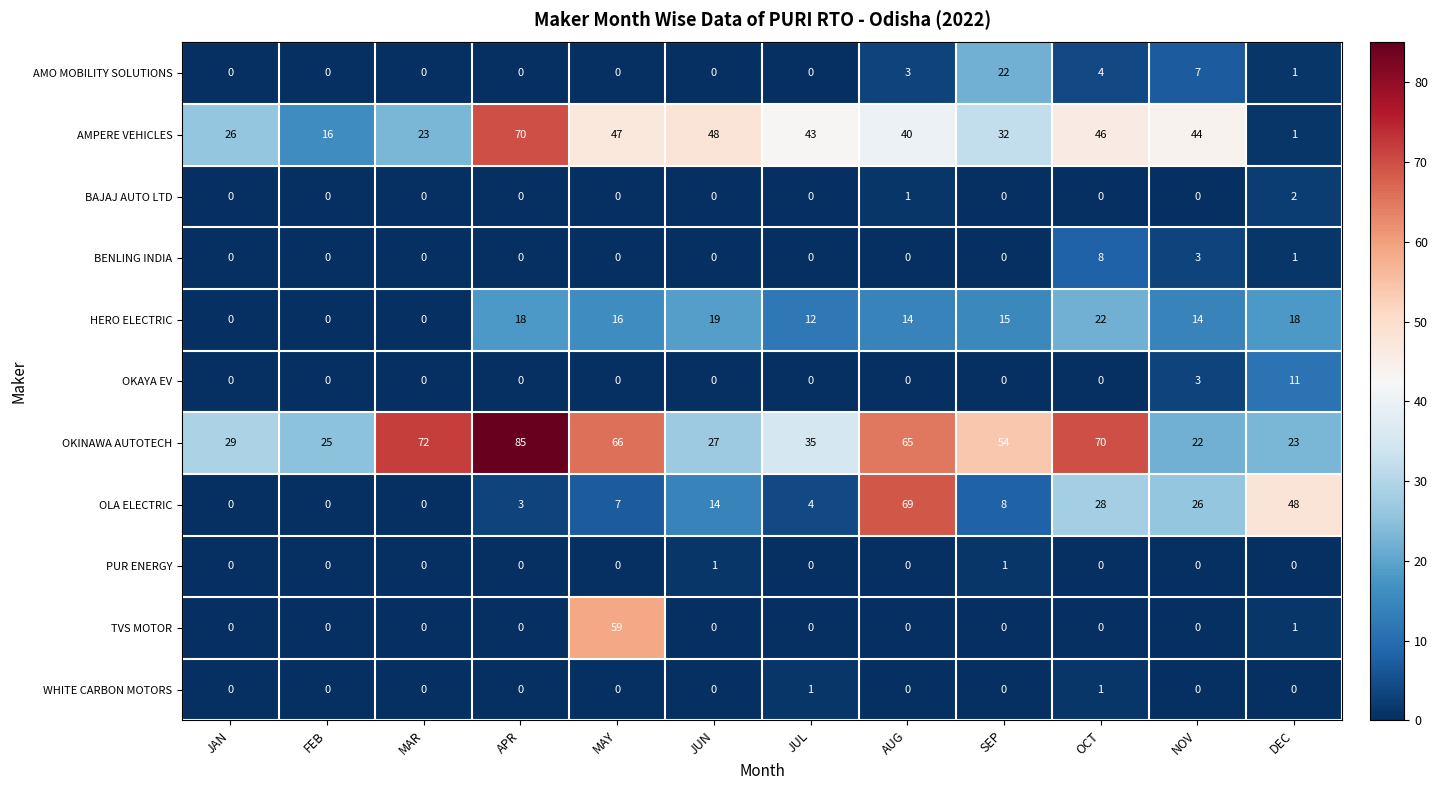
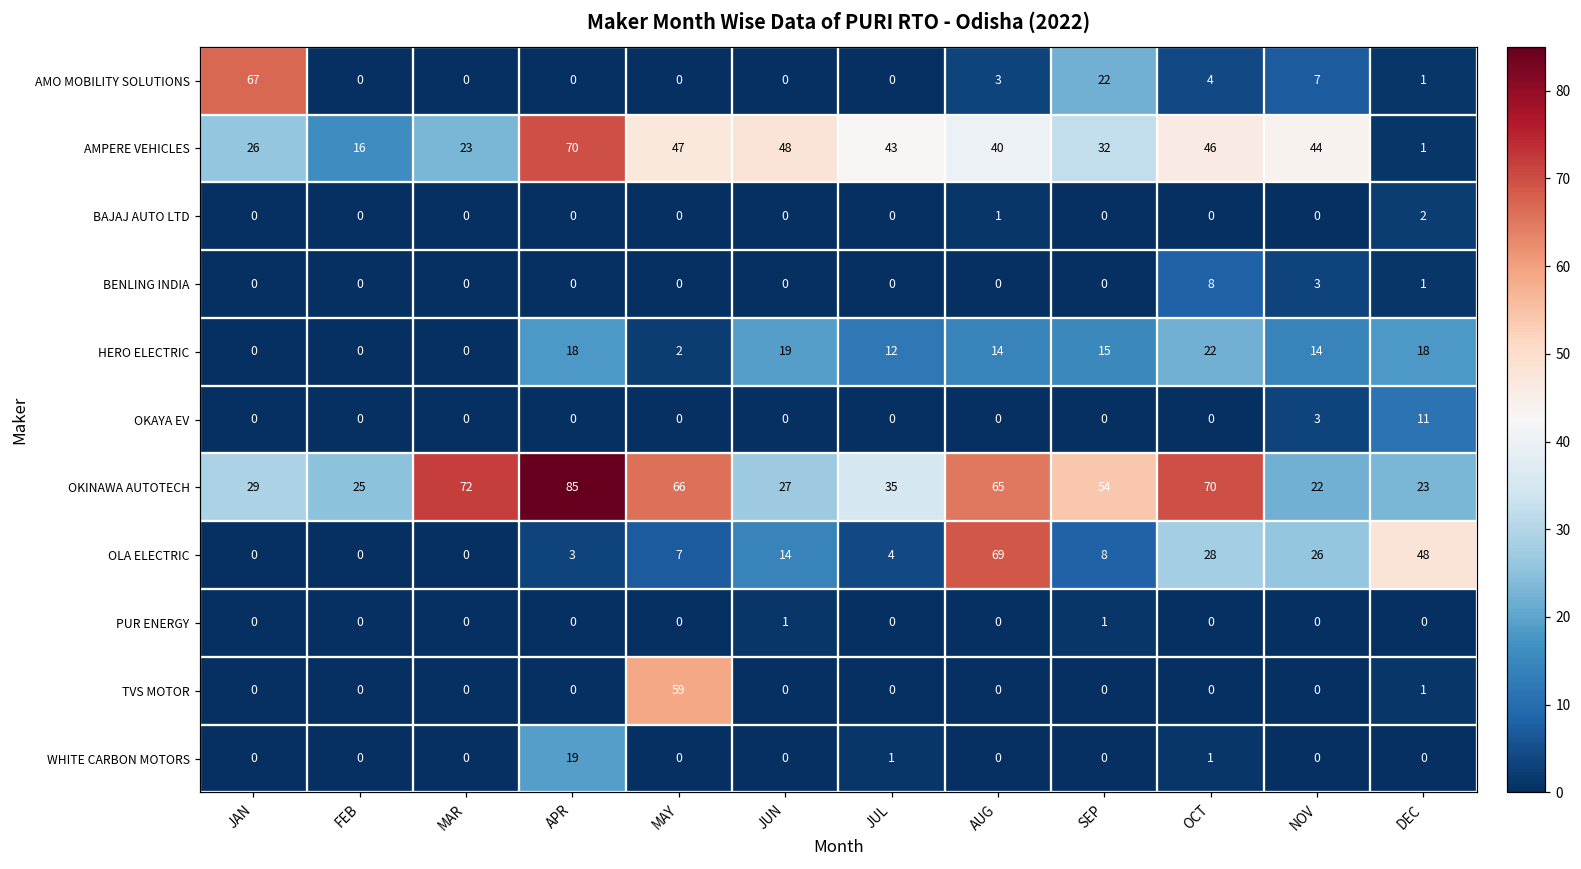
  {
    "AMO MOBILITY SOLUTIONS": {
-     "JAN": 0,
+     "JAN": 67,
      "FEB": 0,
      "MAR": 0,
      "APR": 0,
      "MAY": 0,
      "JUN": 0,
      "JUL": 0,
      "AUG": 3,
      "SEP": 22,
      "OCT": 4,
      "NOV": 7,
      "DEC": 1
    },
    "AMPERE VEHICLES": {
      "JAN": 26,
      "FEB": 16,
      "MAR": 23,
      "APR": 70,
      "MAY": 47,
      "JUN": 48,
      "JUL": 43,
      "AUG": 40,
      "SEP": 32,
      "OCT": 46,
      "NOV": 44,
      "DEC": 1
    },
    "BAJAJ AUTO LTD": {
      "JAN": 0,
      "FEB": 0,
      "MAR": 0,
      "APR": 0,
      "MAY": 0,
      "JUN": 0,
      "JUL": 0,
      "AUG": 1,
      "SEP": 0,
      "OCT": 0,
      "NOV": 0,
      "DEC": 2
    },
    "BENLING INDIA": {
      "JAN": 0,
      "FEB": 0,
      "MAR": 0,
      "APR": 0,
      "MAY": 0,
      "JUN": 0,
      "JUL": 0,
      "AUG": 0,
      "SEP": 0,
      "OCT": 8,
      "NOV": 3,
      "DEC": 1
    },
    "HERO ELECTRIC": {
      "JAN": 0,
      "FEB": 0,
      "MAR": 0,
      "APR": 18,
-     "MAY": 16,
+     "MAY": 2,
      "JUN": 19,
      "JUL": 12,
      "AUG": 14,
      "SEP": 15,
      "OCT": 22,
      "NOV": 14,
      "DEC": 18
    },
    "OKAYA EV": {
      "JAN": 0,
      "FEB": 0,
      "MAR": 0,
      "APR": 0,
      "MAY": 0,
      "JUN": 0,
      "JUL": 0,
      "AUG": 0,
      "SEP": 0,
      "OCT": 0,
      "NOV": 3,
      "DEC": 11
    },
    "OKINAWA AUTOTECH": {
      "JAN": 29,
      "FEB": 25,
      "MAR": 72,
      "APR": 85,
      "MAY": 66,
      "JUN": 27,
      "JUL": 35,
      "AUG": 65,
      "SEP": 54,
      "OCT": 70,
      "NOV": 22,
      "DEC": 23
    },
    "OLA ELECTRIC": {
      "JAN": 0,
      "FEB": 0,
      "MAR": 0,
      "APR": 3,
      "MAY": 7,
      "JUN": 14,
      "JUL": 4,
      "AUG": 69,
      "SEP": 8,
      "OCT": 28,
      "NOV": 26,
      "DEC": 48
    },
    "PUR ENERGY": {
      "JAN": 0,
      "FEB": 0,
      "MAR": 0,
      "APR": 0,
      "MAY": 0,
      "JUN": 1,
      "JUL": 0,
      "AUG": 0,
      "SEP": 1,
      "OCT": 0,
      "NOV": 0,
      "DEC": 0
    },
    "TVS MOTOR": {
      "JAN": 0,
      "FEB": 0,
      "MAR": 0,
      "APR": 0,
      "MAY": 59,
      "JUN": 0,
      "JUL": 0,
      "AUG": 0,
      "SEP": 0,
      "OCT": 0,
      "NOV": 0,
      "DEC": 1
    },
    "WHITE CARBON MOTORS": {
      "JAN": 0,
      "FEB": 0,
      "MAR": 0,
-     "APR": 0,
+     "APR": 19,
      "MAY": 0,
      "JUN": 0,
      "JUL": 1,
      "AUG": 0,
      "SEP": 0,
      "OCT": 1,
      "NOV": 0,
      "DEC": 0
    }
  }
